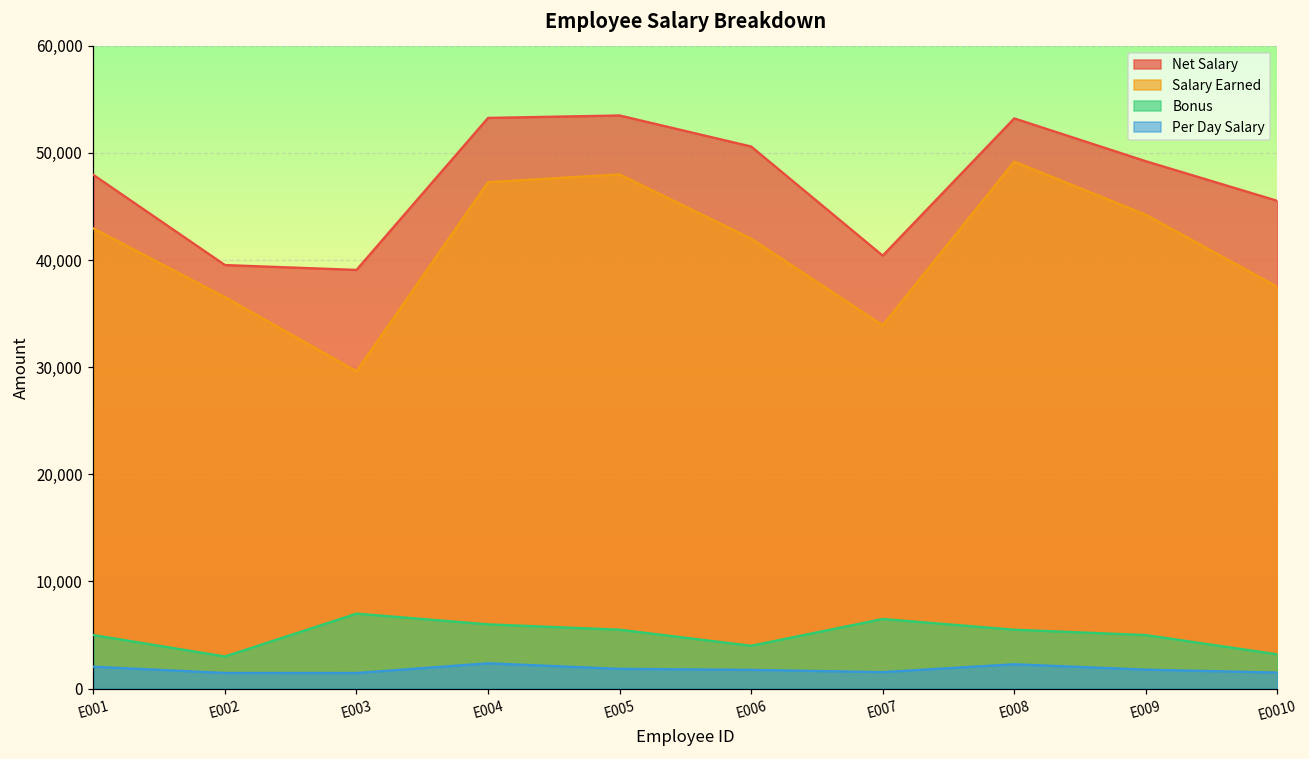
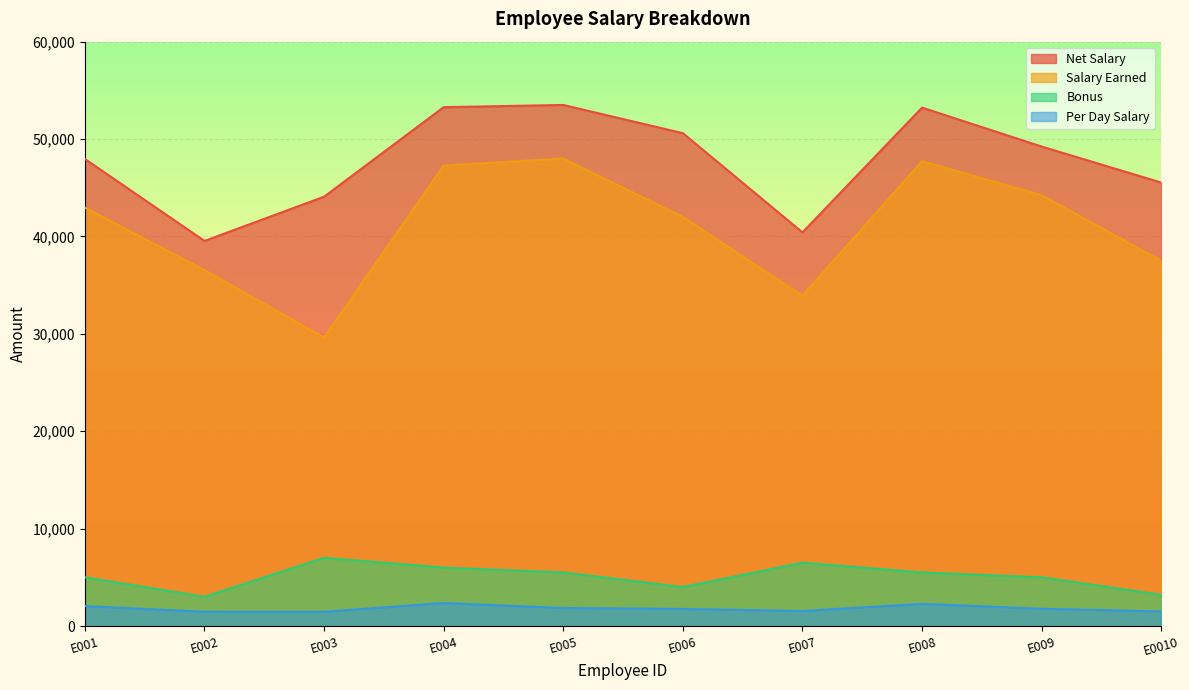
  {
    "Net Salary": {
      "E001": "48,000",
      "E002": "40,000",
-     "E003": "39,000",
+     "E003": "44,000",
      "E004": "53,000",
      "E005": "54,000",
      "E006": "51,000",
      "E007": "40,000",
      "E008": "53,000",
      "E009": "49,000",
      "E0010": "46,000"
    },
    "Salary Earned": {
      "E001": "43,000",
      "E002": "37,000",
      "E003": "30,000",
      "E004": "47,000",
      "E005": "48,000",
      "E006": "42,000",
      "E007": "34,000",
-     "E008": "49,000",
+     "E008": "48,000",
      "E009": "44,000",
      "E0010": "38,000"
    },
    "Bonus": {
      "E001": "5,000",
      "E002": "3,000",
      "E003": "7,000",
      "E004": "6,000",
      "E005": "6,000",
      "E006": "4,000",
      "E007": "7,000",
      "E008": "6,000",
      "E009": "5,000",
      "E0010": "3,000"
    },
    "Per Day Salary": {
      "E001": "2,000",
      "E002": "1,000",
      "E003": "1,000",
      "E004": "2,000",
      "E005": "2,000",
      "E006": "2,000",
      "E007": "2,000",
      "E008": "2,000",
      "E009": "2,000",
      "E0010": "2,000"
    }
  }
